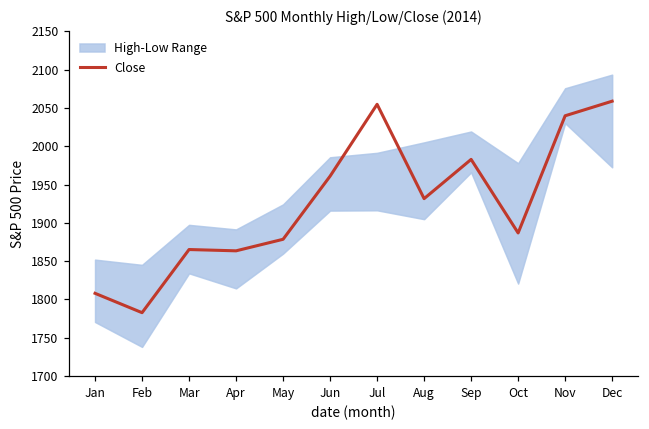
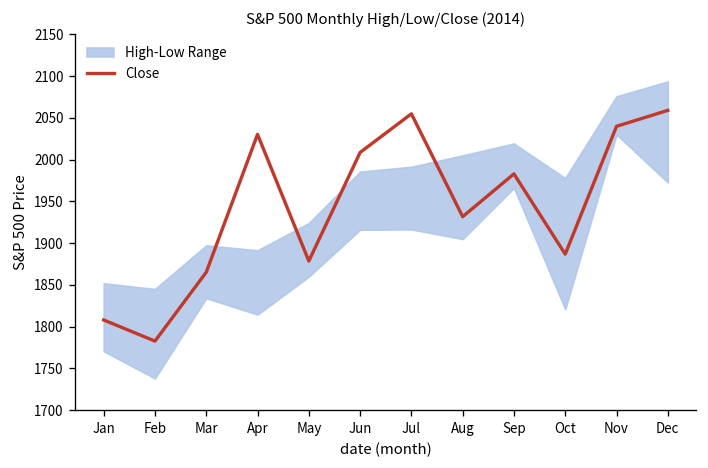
  {
    "Close": {
      "Jan": 1810,
      "Feb": 1780,
      "Mar": 1870,
-     "Apr": 1860,
+     "Apr": 2030,
      "May": 1880,
-     "Jun": 1960,
+     "Jun": 2010,
      "Jul": 2050,
      "Aug": 1930,
      "Sep": 1980,
      "Oct": 1890,
      "Nov": 2040,
      "Dec": 2060
    }
  }
